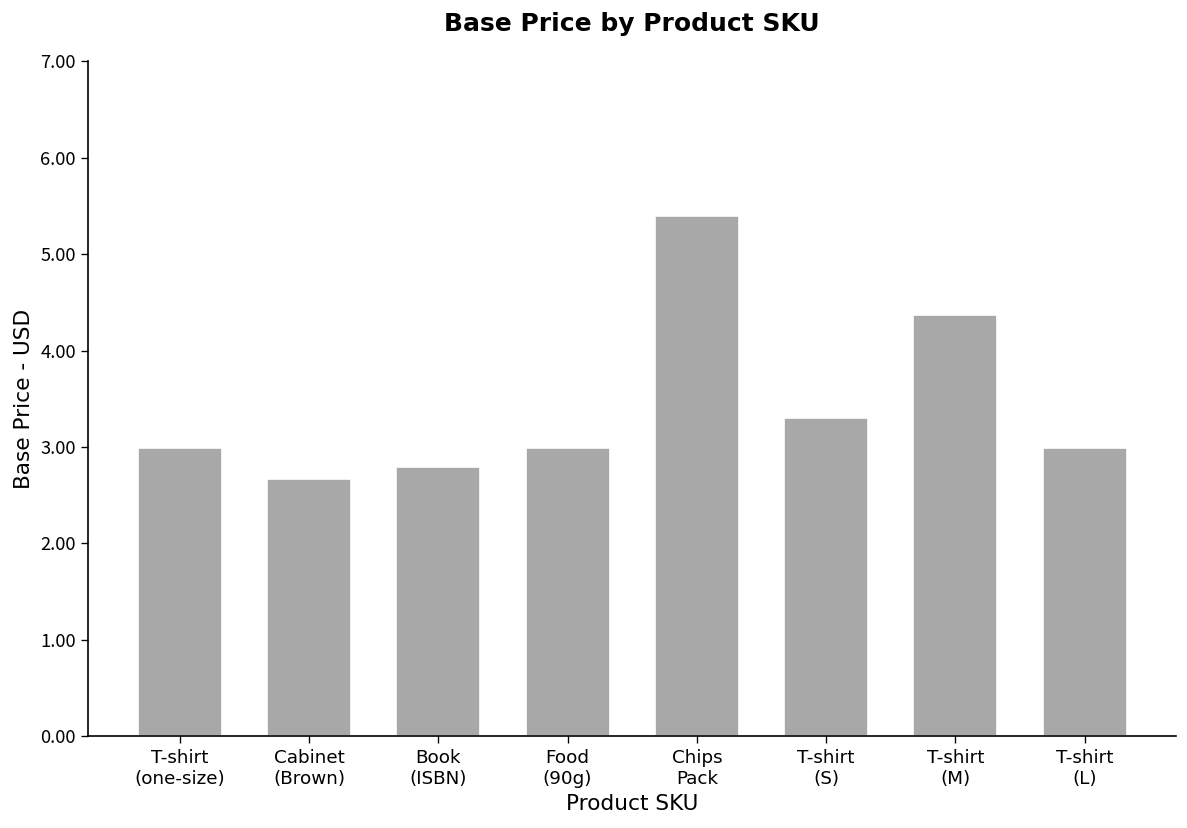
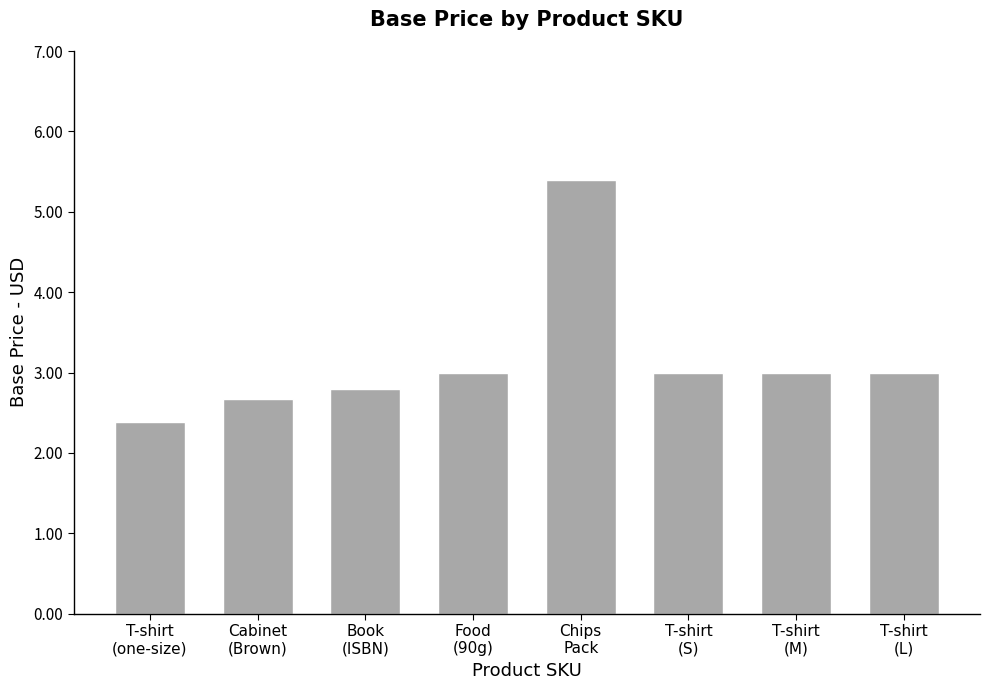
  {
-   "T-shirt (one-size)": 3.0,
+   "T-shirt (one-size)": 2.4,
    "Cabinet (Brown)": 2.7,
    "Book (ISBN)": 2.8,
    "Food (90g)": 3.0,
    "Chips Pack": 5.4,
-   "T-shirt (S)": 3.3,
-   "T-shirt (M)": 4.4,
+   "T-shirt (S)": 3.0,
+   "T-shirt (M)": 3.0,
    "T-shirt (L)": 3.0
  }
